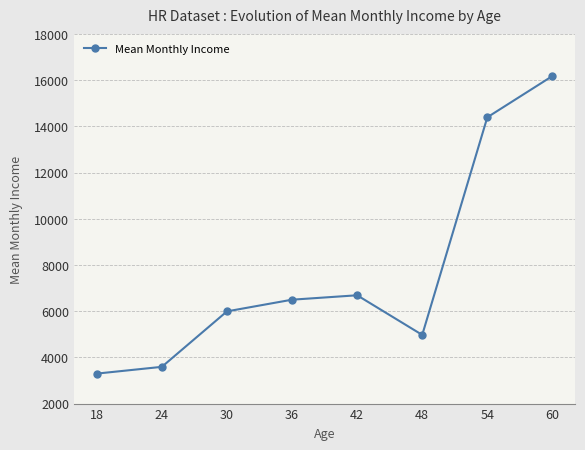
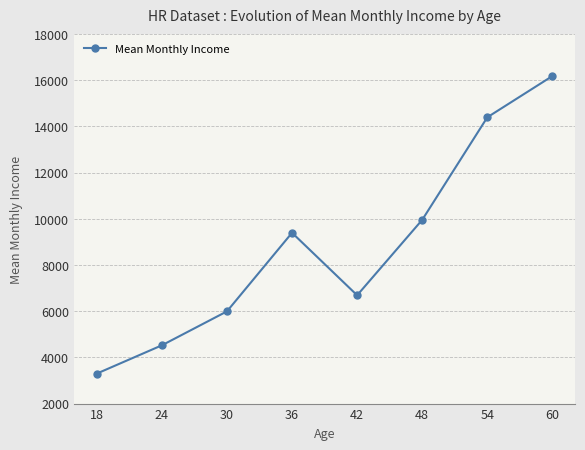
  {
    "18": 3300,
-   "24": 3600,
+   "24": 4500,
    "30": 6000,
-   "36": 6500,
+   "36": 9400,
    "42": 6700,
-   "48": 5000,
+   "48": 10000,
    "54": 14400,
    "60": 16200
  }
